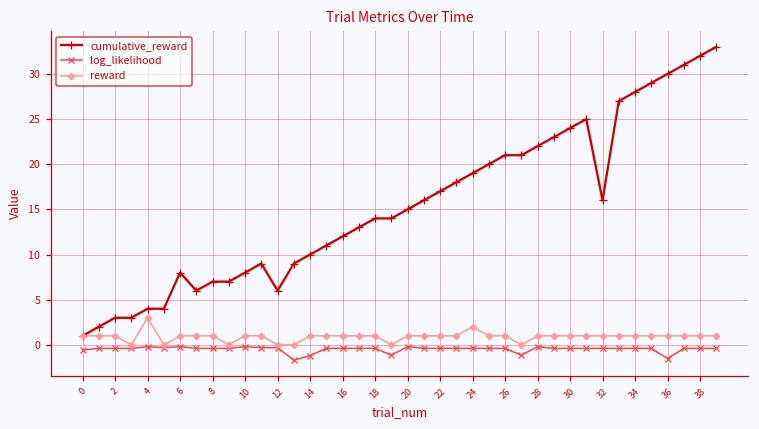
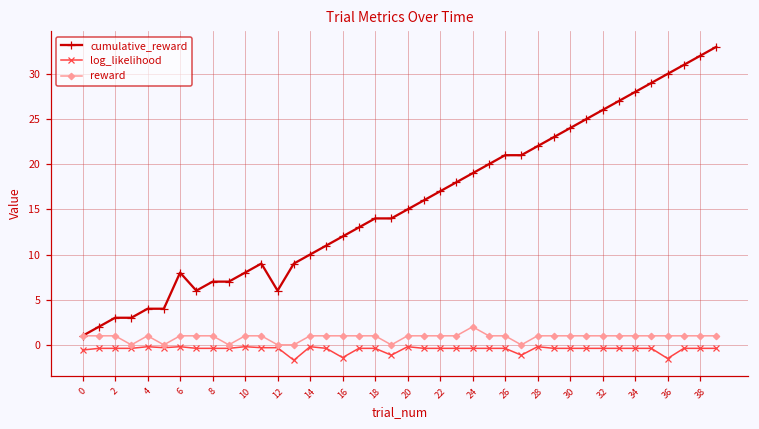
  {
    "cumulative_reward": {
      "2": 3,
      "4": 4,
      "6": 8,
      "8": 7,
      "10": 8,
      "12": 6,
      "14": 10,
      "16": 12,
      "18": 14,
      "20": 15,
      "22": 17,
      "24": 19,
      "26": 21,
      "28": 22,
      "30": 24,
-     "32": 16,
+     "32": 26,
      "34": 28,
      "36": 30,
      "38": 32
    },
    "log_likelihood": {
      "0": -1,
      "2": 0,
      "4": 0,
      "6": 0,
      "8": 0,
      "10": 0,
      "12": 0,
-     "14": -1,
-     "16": 0,
+     "14": 0,
+     "16": -1,
      "18": 0,
      "20": 0,
      "22": 0,
      "24": 0,
      "26": 0,
      "28": 0,
      "30": 0,
      "32": 0,
      "34": 0,
      "36": -2,
      "38": 0
    },
    "reward": {
      "2": 1,
-     "4": 3,
+     "4": 1,
      "6": 1,
      "8": 1,
      "10": 1,
      "12": 0,
      "14": 1,
      "16": 1,
      "18": 1,
      "20": 1,
      "22": 1,
      "24": 2,
      "26": 1,
      "28": 1,
      "30": 1,
      "32": 1,
      "34": 1,
      "36": 1,
      "38": 1
    }
  }
